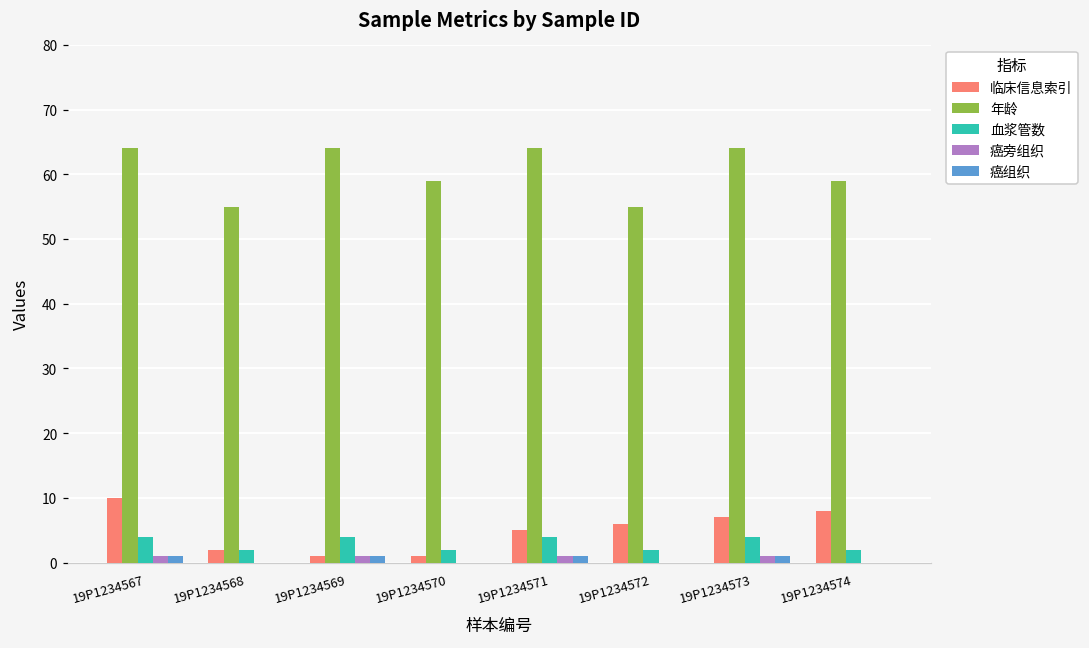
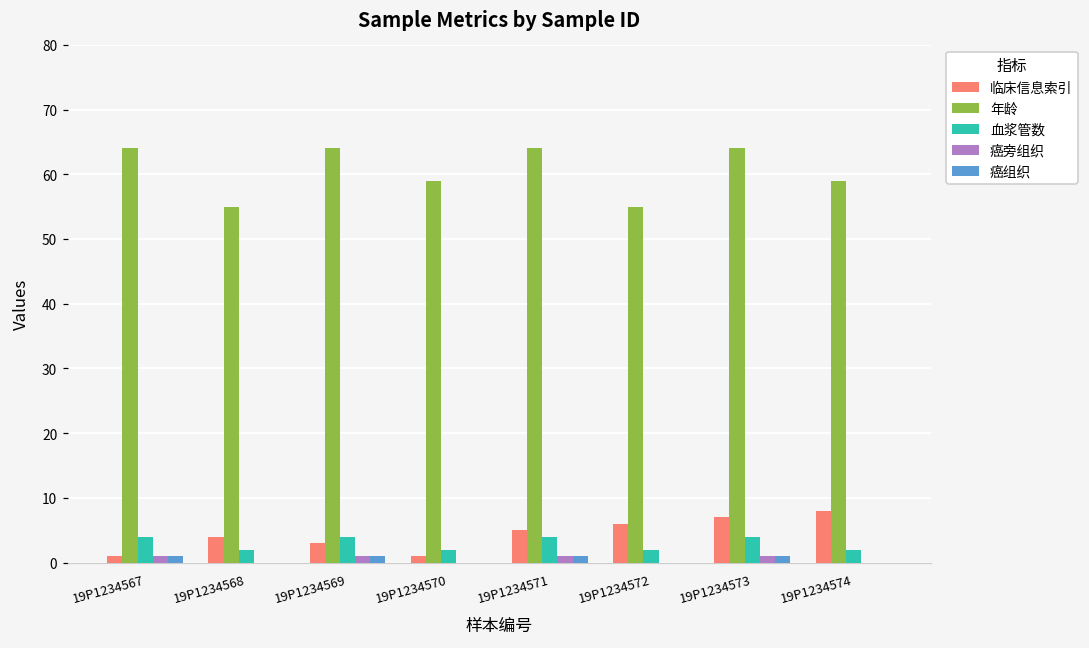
  {
    "临床信息索引": {
-     "19P1234567": 10,
-     "19P1234568": 2,
-     "19P1234569": 1,
+     "19P1234567": 1,
+     "19P1234568": 4,
+     "19P1234569": 3,
      "19P1234570": 1,
      "19P1234571": 5,
      "19P1234572": 6,
      "19P1234573": 7,
      "19P1234574": 8
    },
    "年龄": {
      "19P1234567": 64,
      "19P1234568": 55,
      "19P1234569": 64,
      "19P1234570": 59,
      "19P1234571": 64,
      "19P1234572": 55,
      "19P1234573": 64,
      "19P1234574": 59
    },
    "血浆管数": {
      "19P1234567": 4,
      "19P1234568": 2,
      "19P1234569": 4,
      "19P1234570": 2,
      "19P1234571": 4,
      "19P1234572": 2,
      "19P1234573": 4,
      "19P1234574": 2
    },
    "癌旁组织": {
      "19P1234567": 1,
      "19P1234568": 0,
      "19P1234569": 1,
      "19P1234570": 0,
      "19P1234571": 1,
      "19P1234572": 0,
      "19P1234573": 1,
      "19P1234574": 0
    },
    "癌组织": {
      "19P1234567": 1,
      "19P1234568": 0,
      "19P1234569": 1,
      "19P1234570": 0,
      "19P1234571": 1,
      "19P1234572": 0,
      "19P1234573": 1,
      "19P1234574": 0
    }
  }
